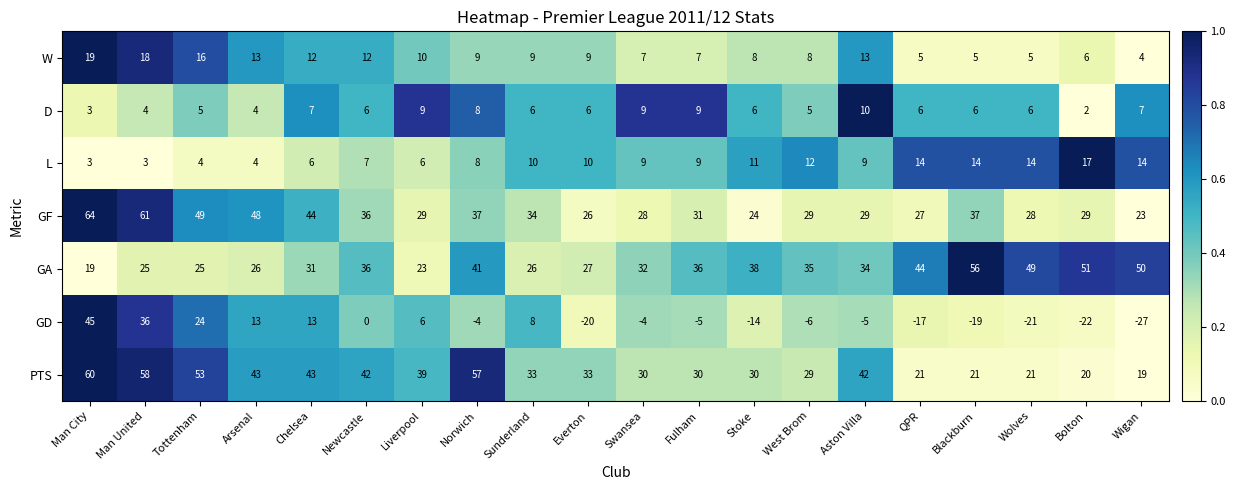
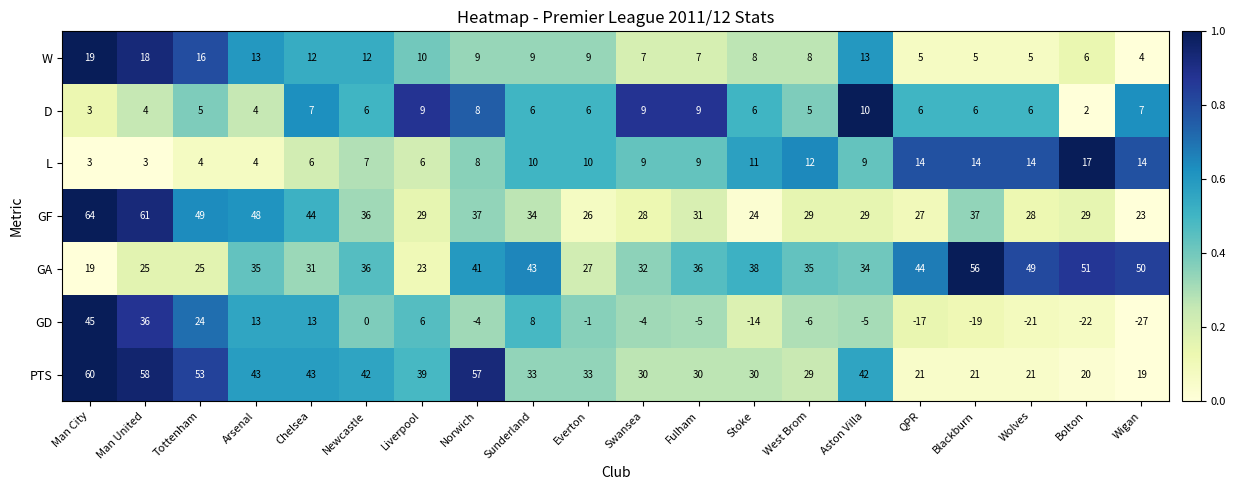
  {
    "W": {
      "Man City": 19,
      "Man United": 18,
      "Tottenham": 16,
      "Arsenal": 13,
      "Chelsea": 12,
      "Newcastle": 12,
      "Liverpool": 10,
      "Norwich": 9,
      "Sunderland": 9,
      "Everton": 9,
      "Swansea": 7,
      "Fulham": 7,
      "Stoke": 8,
      "West Brom": 8,
      "Aston Villa": 13,
      "QPR": 5,
      "Blackburn": 5,
      "Wolves": 5,
      "Bolton": 6,
      "Wigan": 4
    },
    "D": {
      "Man City": 3,
      "Man United": 4,
      "Tottenham": 5,
      "Arsenal": 4,
      "Chelsea": 7,
      "Newcastle": 6,
      "Liverpool": 9,
      "Norwich": 8,
      "Sunderland": 6,
      "Everton": 6,
      "Swansea": 9,
      "Fulham": 9,
      "Stoke": 6,
      "West Brom": 5,
      "Aston Villa": 10,
      "QPR": 6,
      "Blackburn": 6,
      "Wolves": 6,
      "Bolton": 2,
      "Wigan": 7
    },
    "L": {
      "Man City": 3,
      "Man United": 3,
      "Tottenham": 4,
      "Arsenal": 4,
      "Chelsea": 6,
      "Newcastle": 7,
      "Liverpool": 6,
      "Norwich": 8,
      "Sunderland": 10,
      "Everton": 10,
      "Swansea": 9,
      "Fulham": 9,
      "Stoke": 11,
      "West Brom": 12,
      "Aston Villa": 9,
      "QPR": 14,
      "Blackburn": 14,
      "Wolves": 14,
      "Bolton": 17,
      "Wigan": 14
    },
    "GF": {
      "Man City": 64,
      "Man United": 61,
      "Tottenham": 49,
      "Arsenal": 48,
      "Chelsea": 44,
      "Newcastle": 36,
      "Liverpool": 29,
      "Norwich": 37,
      "Sunderland": 34,
      "Everton": 26,
      "Swansea": 28,
      "Fulham": 31,
      "Stoke": 24,
      "West Brom": 29,
      "Aston Villa": 29,
      "QPR": 27,
      "Blackburn": 37,
      "Wolves": 28,
      "Bolton": 29,
      "Wigan": 23
    },
    "GA": {
      "Man City": 19,
      "Man United": 25,
      "Tottenham": 25,
-     "Arsenal": 26,
+     "Arsenal": 35,
      "Chelsea": 31,
      "Newcastle": 36,
      "Liverpool": 23,
      "Norwich": 41,
-     "Sunderland": 26,
+     "Sunderland": 43,
      "Everton": 27,
      "Swansea": 32,
      "Fulham": 36,
      "Stoke": 38,
      "West Brom": 35,
      "Aston Villa": 34,
      "QPR": 44,
      "Blackburn": 56,
      "Wolves": 49,
      "Bolton": 51,
      "Wigan": 50
    },
    "GD": {
      "Man City": 45,
      "Man United": 36,
      "Tottenham": 24,
      "Arsenal": 13,
      "Chelsea": 13,
      "Newcastle": 0,
      "Liverpool": 6,
      "Norwich": -4,
      "Sunderland": 8,
-     "Everton": -20,
+     "Everton": -1,
      "Swansea": -4,
      "Fulham": -5,
      "Stoke": -14,
      "West Brom": -6,
      "Aston Villa": -5,
      "QPR": -17,
      "Blackburn": -19,
      "Wolves": -21,
      "Bolton": -22,
      "Wigan": -27
    },
    "PTS": {
      "Man City": 60,
      "Man United": 58,
      "Tottenham": 53,
      "Arsenal": 43,
      "Chelsea": 43,
      "Newcastle": 42,
      "Liverpool": 39,
      "Norwich": 57,
      "Sunderland": 33,
      "Everton": 33,
      "Swansea": 30,
      "Fulham": 30,
      "Stoke": 30,
      "West Brom": 29,
      "Aston Villa": 42,
      "QPR": 21,
      "Blackburn": 21,
      "Wolves": 21,
      "Bolton": 20,
      "Wigan": 19
    }
  }
